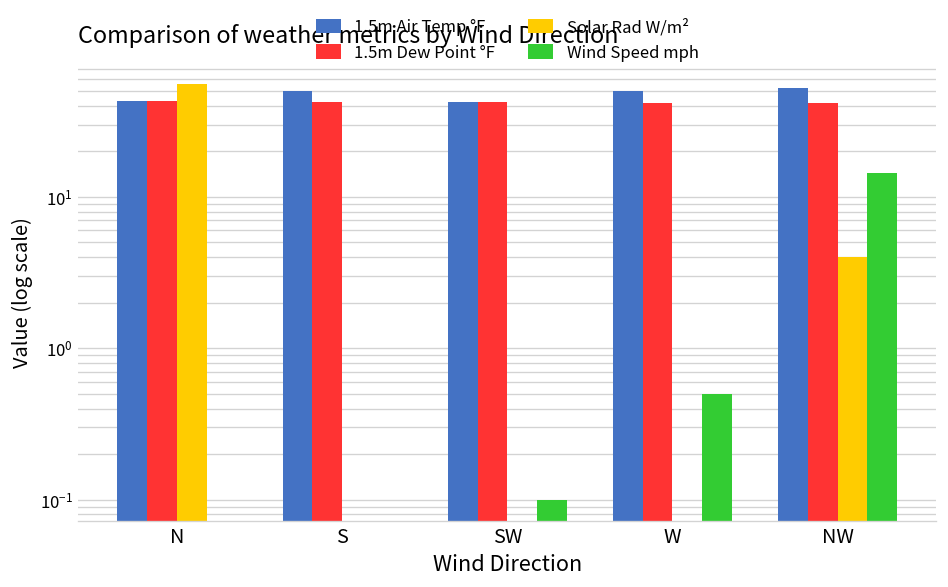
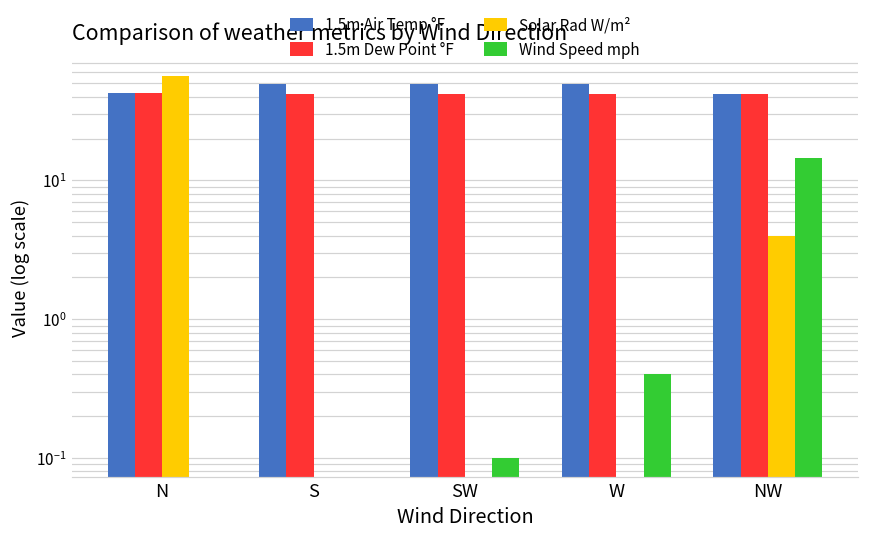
  {
    "1.5m Air Temp °F": {
      "N": 43,
      "S": 50,
-     "SW": 42,
+     "SW": 50,
      "W": 50,
-     "NW": 52
+     "NW": 42
    },
    "1.5m Dew Point °F": {
      "N": 43,
      "S": 42,
      "SW": 42,
      "W": 42,
      "NW": 42
    },
    "Solar Rad W/m²": {
      "N": 60,
      "NW": 4.0
    },
    "Wind Speed mph": {
      "SW": 0.1,
-     "W": 0.5,
+     "W": 0.4,
      "NW": 14
    }
  }
